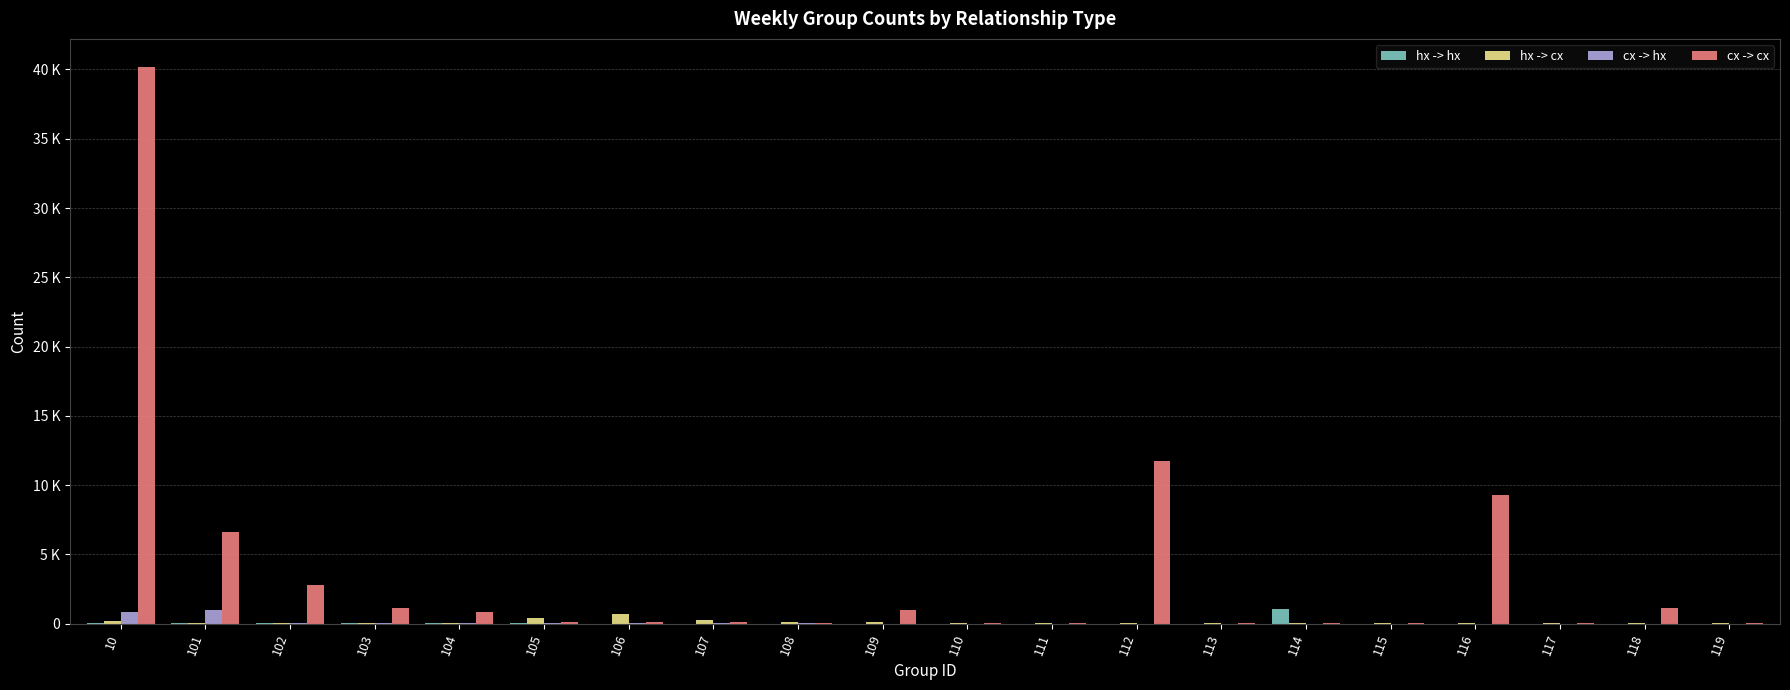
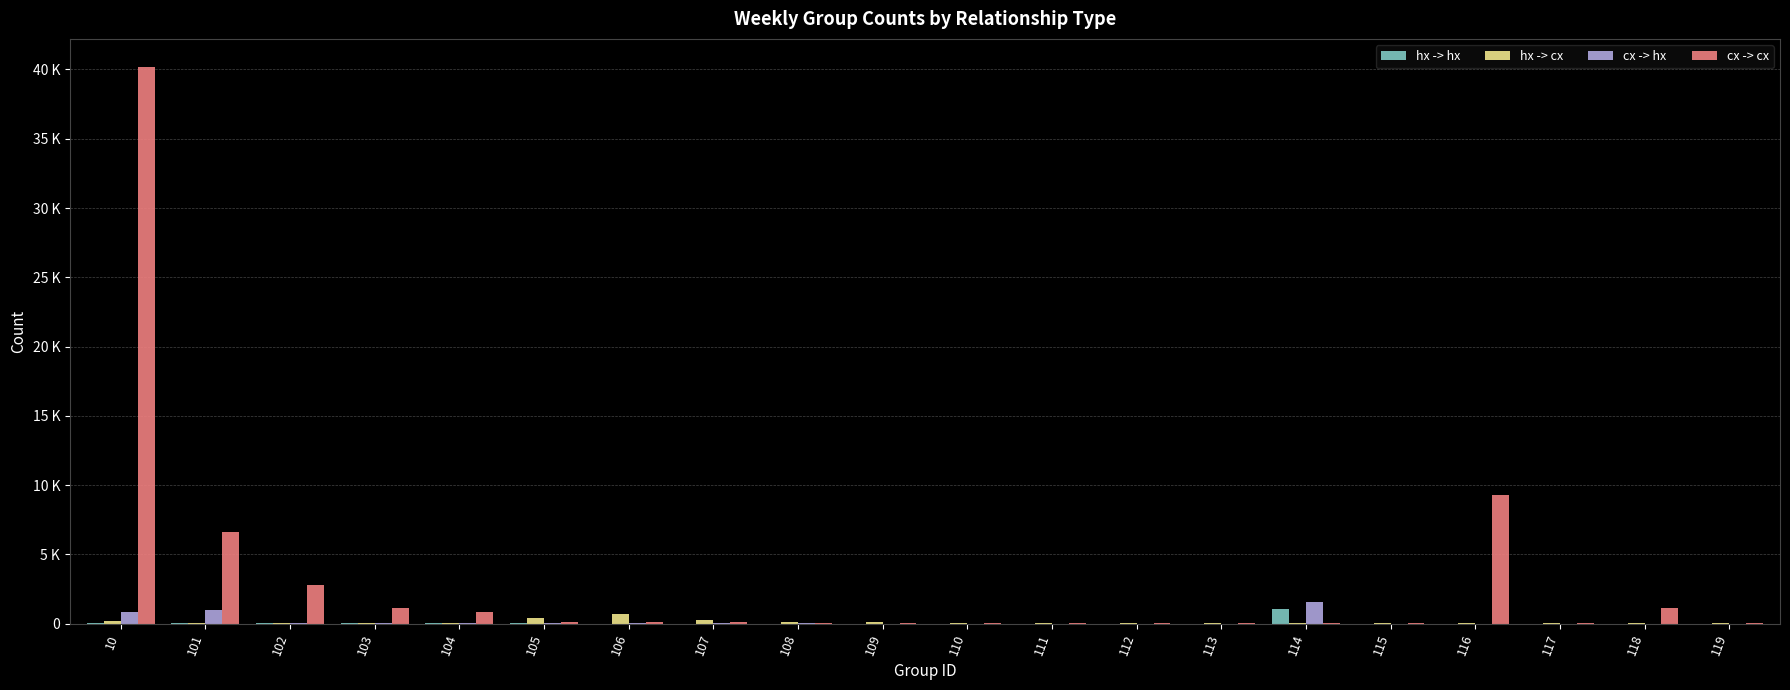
  {
    "hx -> hx": {
      "114": 1100
    },
    "hx -> cx": {
      "105": 400,
      "106": 700,
      "107": 200
    },
    "cx -> hx": {
      "10": 800,
      "101": 1000,
-     "114": 0
+     "114": 1600
    },
    "cx -> cx": {
      "10": 40200,
      "101": 6600,
      "102": 2800,
      "103": 1100,
      "104": 900,
-     "109": 900,
-     "112": 11700,
+     "109": 100,
+     "112": 0,
      "116": 9300,
      "118": 1100
    }
  }
